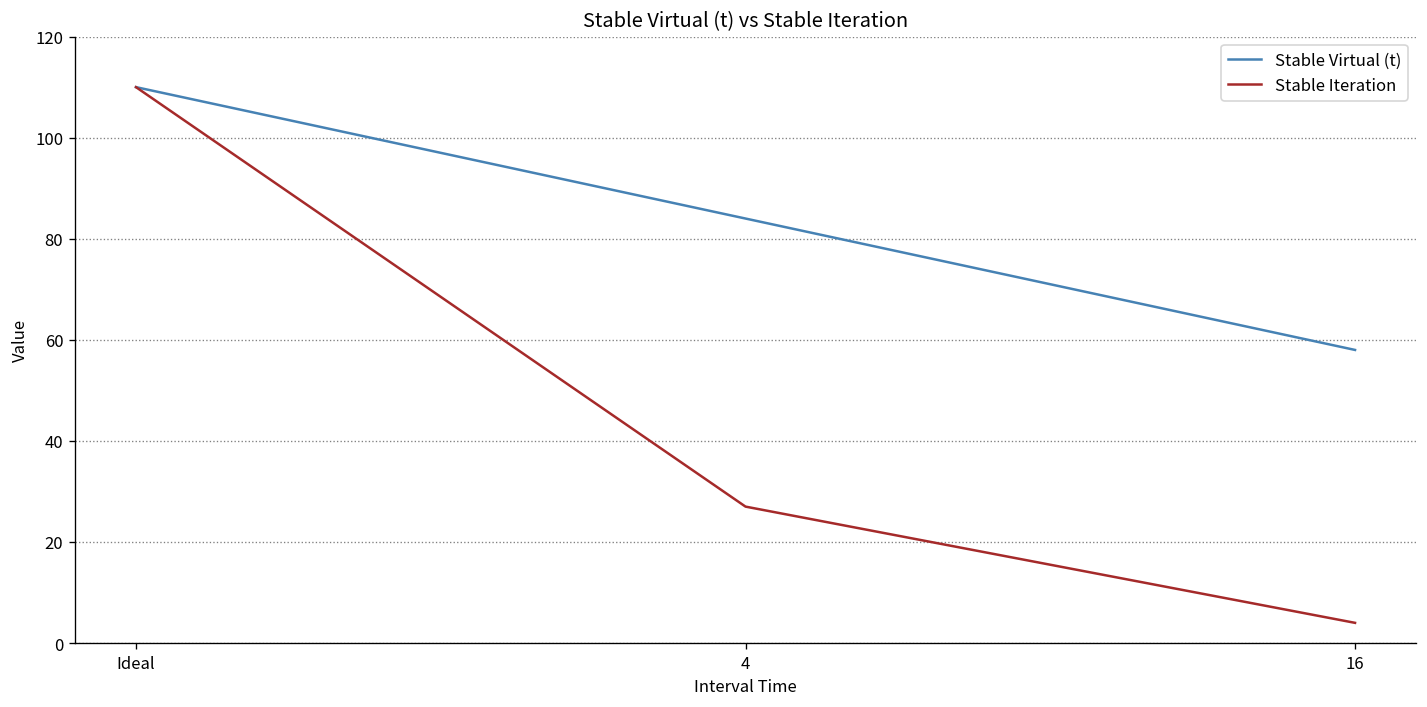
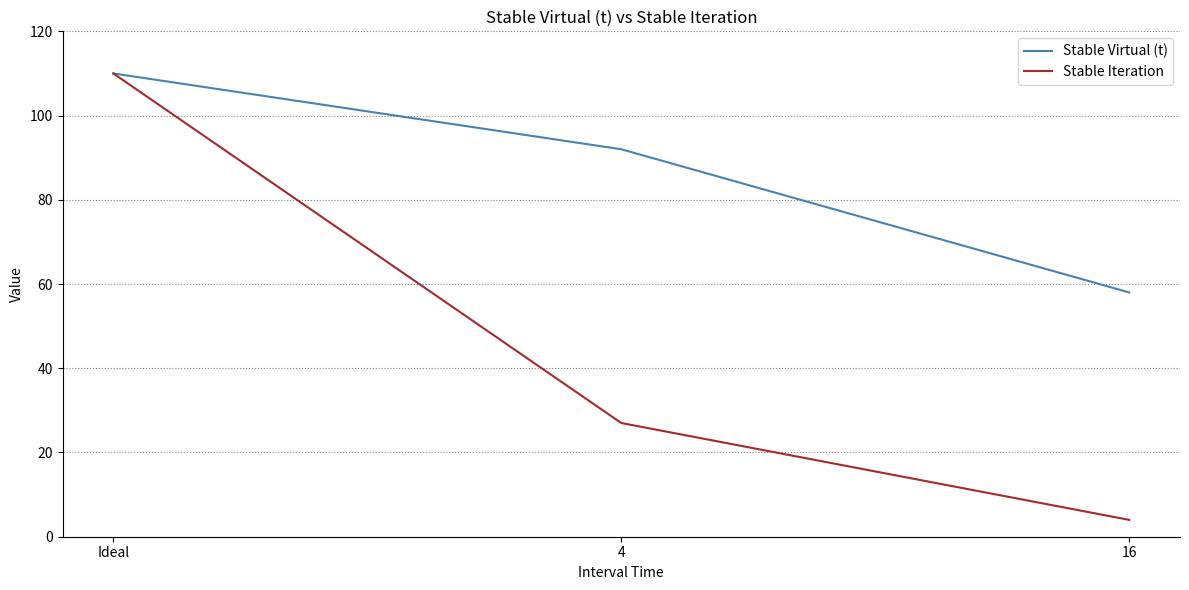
  {
    "Stable Virtual (t)": {
-     "4": 84,
+     "4": 92,
      "16": 58
    },
    "Stable Iteration": {
      "4": 27,
      "16": 4
    }
  }
